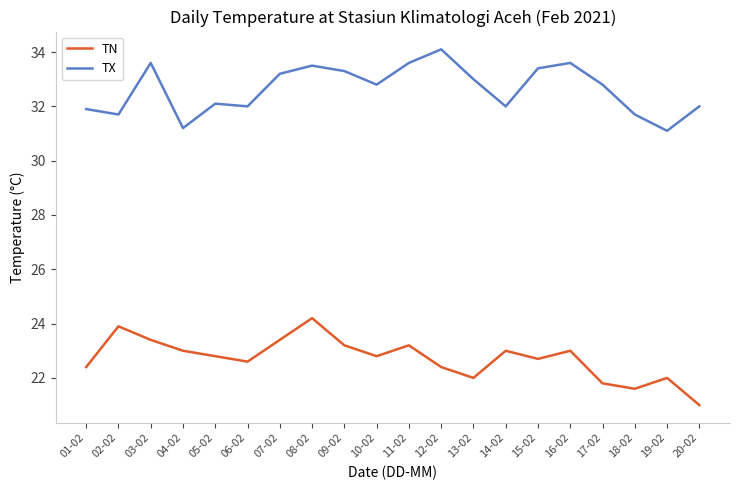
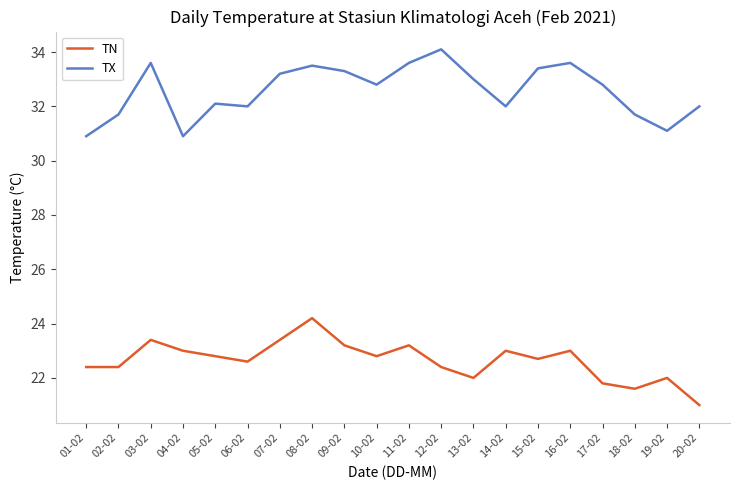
  {
    "TN": {
      "01-02": 22.4,
-     "02-02": 23.9,
+     "02-02": 22.4,
      "03-02": 23.4,
      "04-02": 23.0,
      "05-02": 22.8,
      "06-02": 22.6,
      "07-02": 23.4,
      "08-02": 24.2,
      "09-02": 23.2,
      "10-02": 22.8,
      "11-02": 23.2,
      "12-02": 22.4,
      "13-02": 22.0,
      "14-02": 23.0,
      "15-02": 22.7,
      "16-02": 23.0,
      "17-02": 21.8,
      "18-02": 21.6,
      "19-02": 22.0,
      "20-02": 21.0
    },
    "TX": {
-     "01-02": 31.9,
+     "01-02": 30.9,
      "02-02": 31.7,
      "03-02": 33.6,
-     "04-02": 31.2,
+     "04-02": 30.9,
      "05-02": 32.1,
      "06-02": 32.0,
      "07-02": 33.2,
      "08-02": 33.5,
      "09-02": 33.3,
      "10-02": 32.8,
      "11-02": 33.6,
      "12-02": 34.1,
      "13-02": 33.0,
      "14-02": 32.0,
      "15-02": 33.4,
      "16-02": 33.6,
      "17-02": 32.8,
      "18-02": 31.7,
      "19-02": 31.1,
      "20-02": 32.0
    }
  }
